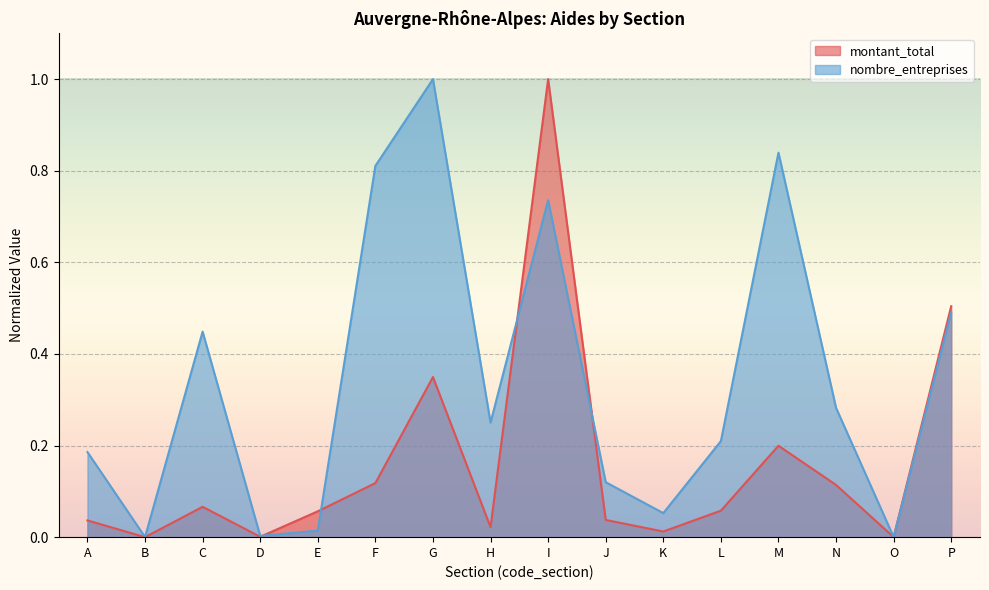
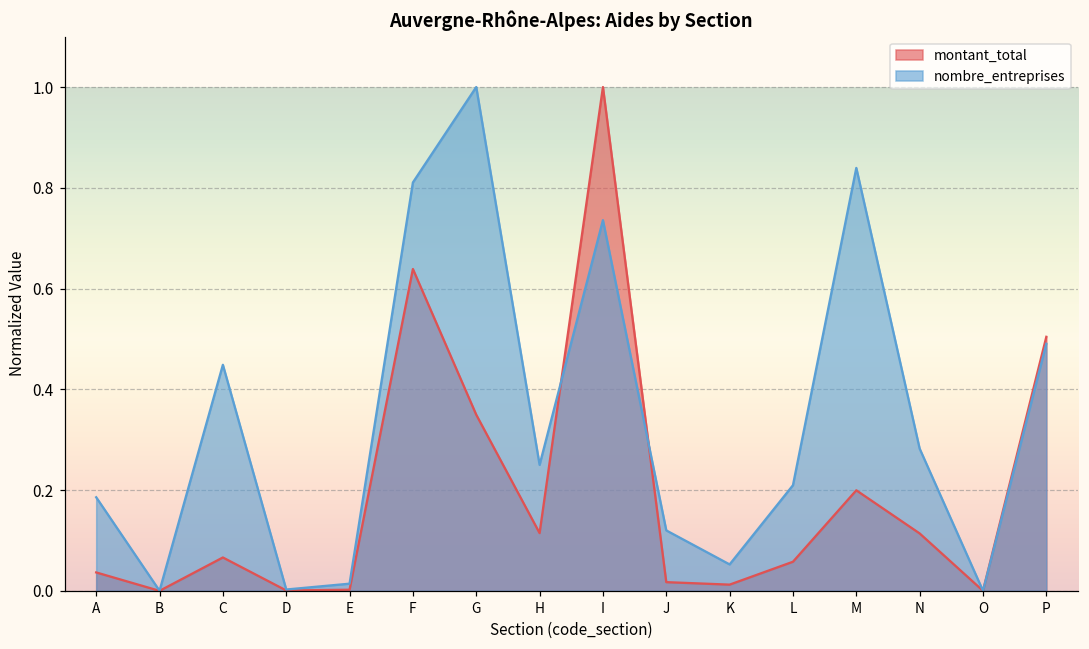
  {
    "montant_total": {
      "A": 0.04,
      "C": 0.07,
-     "E": 0.06,
-     "F": 0.12,
+     "E": 0.00,
+     "F": 0.64,
      "G": 0.35,
-     "H": 0.02,
+     "H": 0.11,
      "I": 1.00,
-     "J": 0.04,
+     "J": 0.02,
      "K": 0.01,
      "L": 0.06,
      "M": 0.20,
      "N": 0.11,
      "P": 0.50
    },
    "nombre_entreprises": {
      "A": 0.19,
      "C": 0.45,
      "E": 0.01,
      "F": 0.81,
      "G": 1.00,
      "H": 0.25,
      "I": 0.74,
      "J": 0.12,
      "K": 0.05,
      "L": 0.21,
      "M": 0.84,
      "N": 0.28,
      "P": 0.49
    }
  }
